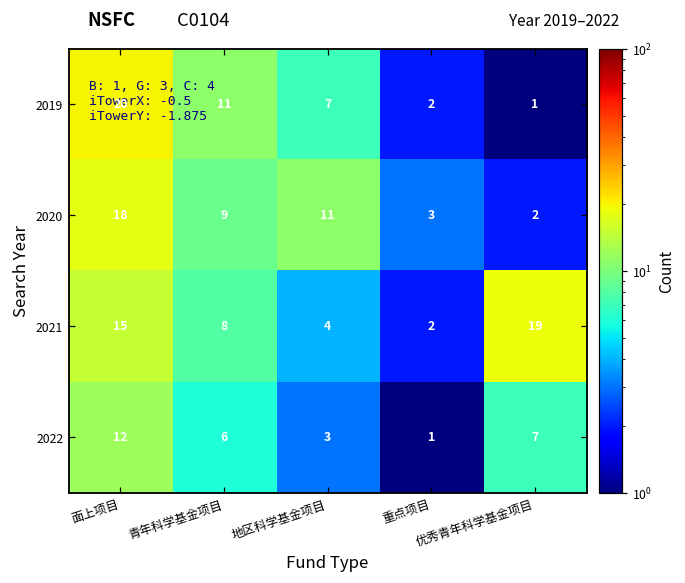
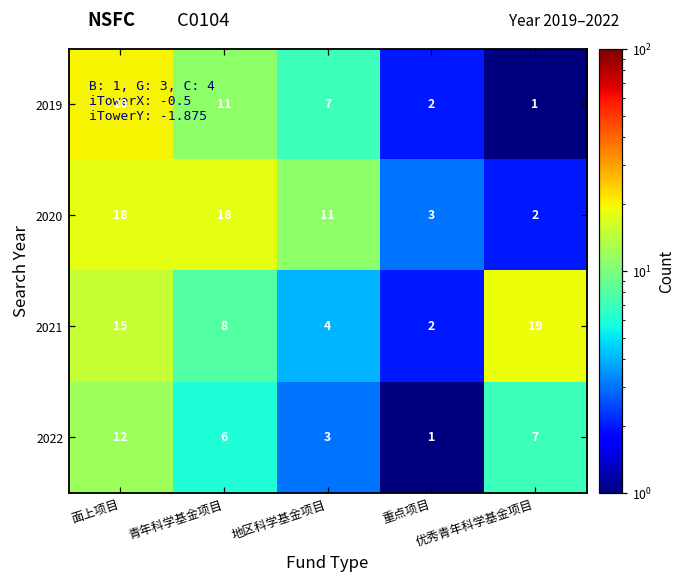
  {
    "2019": {
      "青年科学基金项目": 11,
      "地区科学基金项目": 7,
      "重点项目": 2,
      "优秀青年科学基金项目": 1
    },
    "2020": {
      "面上项目": 18,
-     "青年科学基金项目": 9,
+     "青年科学基金项目": 18,
      "地区科学基金项目": 11,
      "重点项目": 3,
      "优秀青年科学基金项目": 2
    },
    "2021": {
      "面上项目": 15,
      "青年科学基金项目": 8,
      "地区科学基金项目": 4,
      "重点项目": 2,
      "优秀青年科学基金项目": 19
    },
    "2022": {
      "面上项目": 12,
      "青年科学基金项目": 6,
      "地区科学基金项目": 3,
      "重点项目": 1,
      "优秀青年科学基金项目": 7
    }
  }
